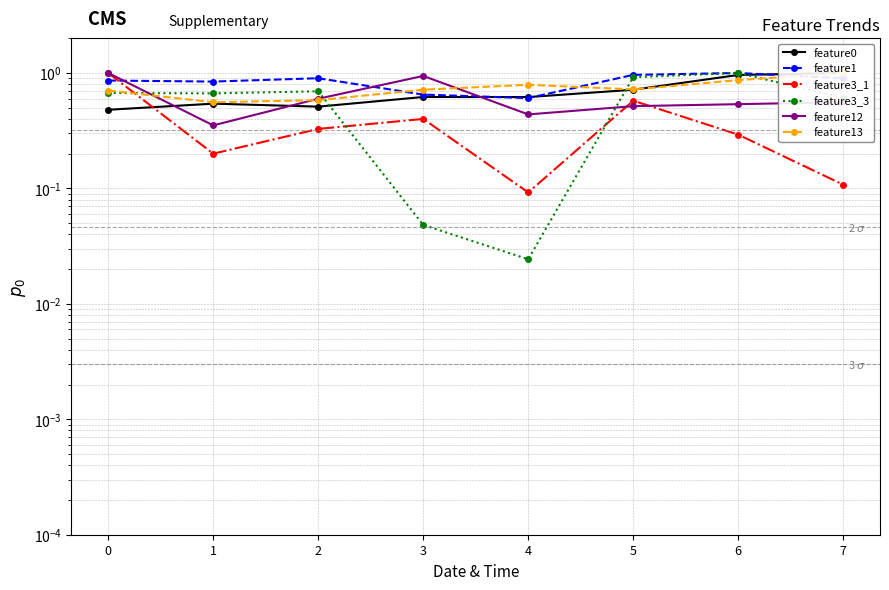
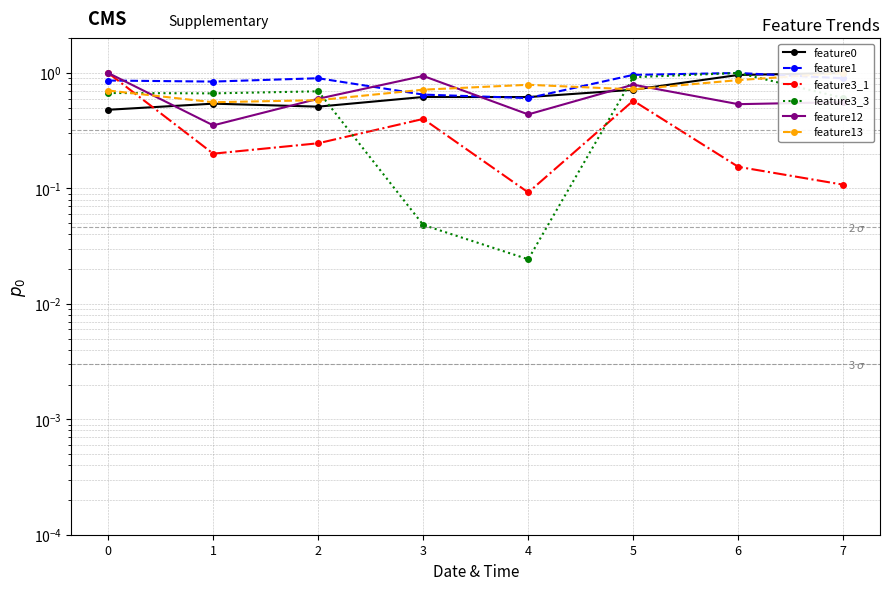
  {
    "feature0": {
      "0": 0.48,
      "2": 0.5
    },
    "feature1": {
      "0": 0.9,
      "1": 0.8,
      "2": 0.9
    },
    "feature3_1": {
      "1": 0.20,
-     "2": 0.33,
+     "2": 0.25,
      "3": 0.40,
      "4": 0.09,
      "5": 0.6,
-     "6": 0.29,
+     "6": 0.15,
      "7": 0.11
    },
    "feature3_3": {
      "1": 0.7,
      "2": 0.7,
      "3": 0.05,
      "4": 0.024
    },
    "feature12": {
      "1": 0.35,
      "3": 0.9,
      "4": 0.44,
-     "5": 0.5,
+     "5": 0.8,
      "6": 0.5
    },
    "feature13": {
      "3": 0.7,
      "4": 0.8,
      "6": 0.9
    }
  }
